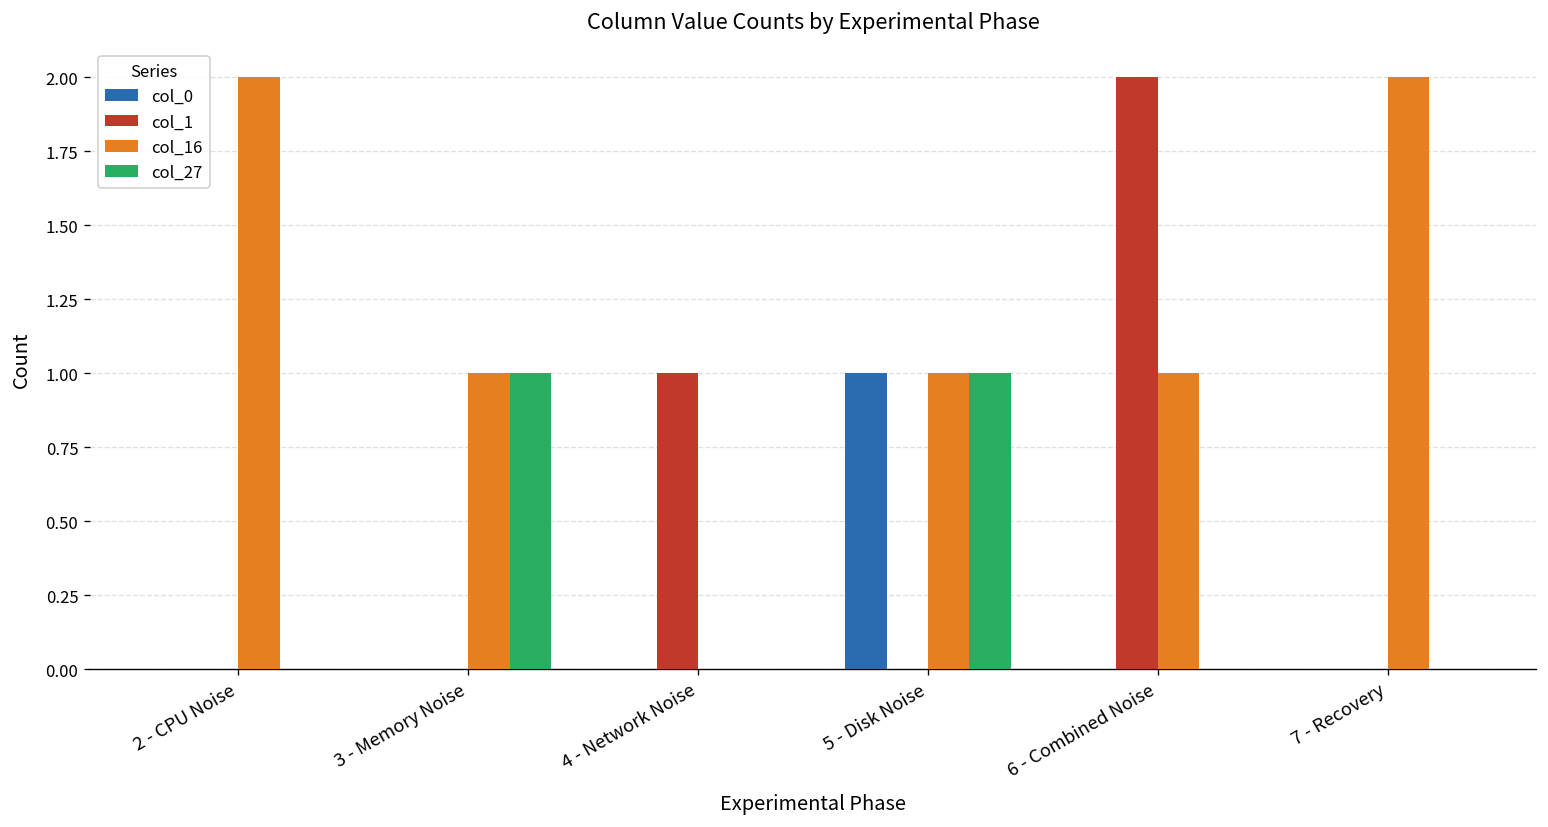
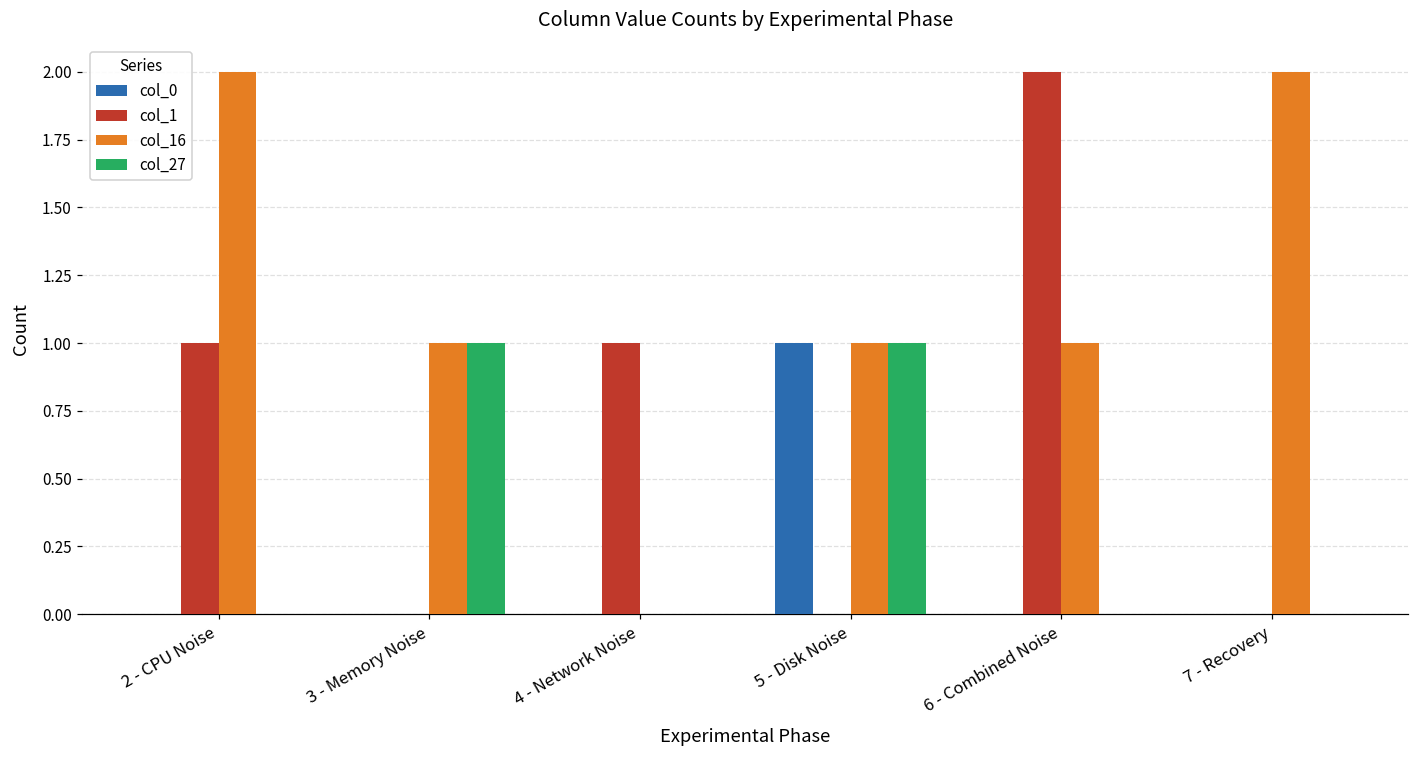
  {
    "col_0": {
      "2 - CPU Noise": 0,
      "3 - Memory Noise": 0,
      "4 - Network Noise": 0,
      "5 - Disk Noise": 1,
      "6 - Combined Noise": 0,
      "7 - Recovery": 0
    },
    "col_1": {
-     "2 - CPU Noise": 0,
+     "2 - CPU Noise": 1,
      "3 - Memory Noise": 0,
      "4 - Network Noise": 1,
      "5 - Disk Noise": 0,
      "6 - Combined Noise": 2,
      "7 - Recovery": 0
    },
    "col_16": {
      "2 - CPU Noise": 2,
      "3 - Memory Noise": 1,
      "4 - Network Noise": 0,
      "5 - Disk Noise": 1,
      "6 - Combined Noise": 1,
      "7 - Recovery": 2
    },
    "col_27": {
      "2 - CPU Noise": 0,
      "3 - Memory Noise": 1,
      "4 - Network Noise": 0,
      "5 - Disk Noise": 1,
      "6 - Combined Noise": 0,
      "7 - Recovery": 0
    }
  }
